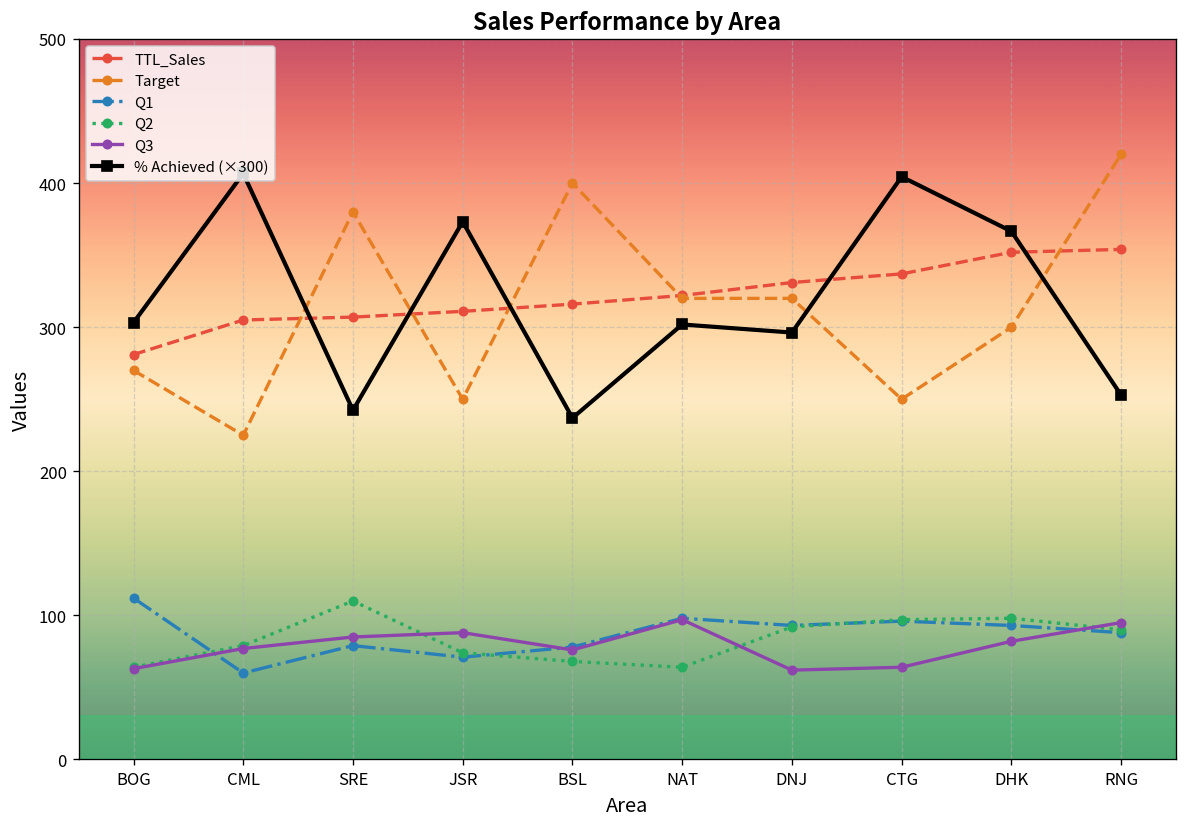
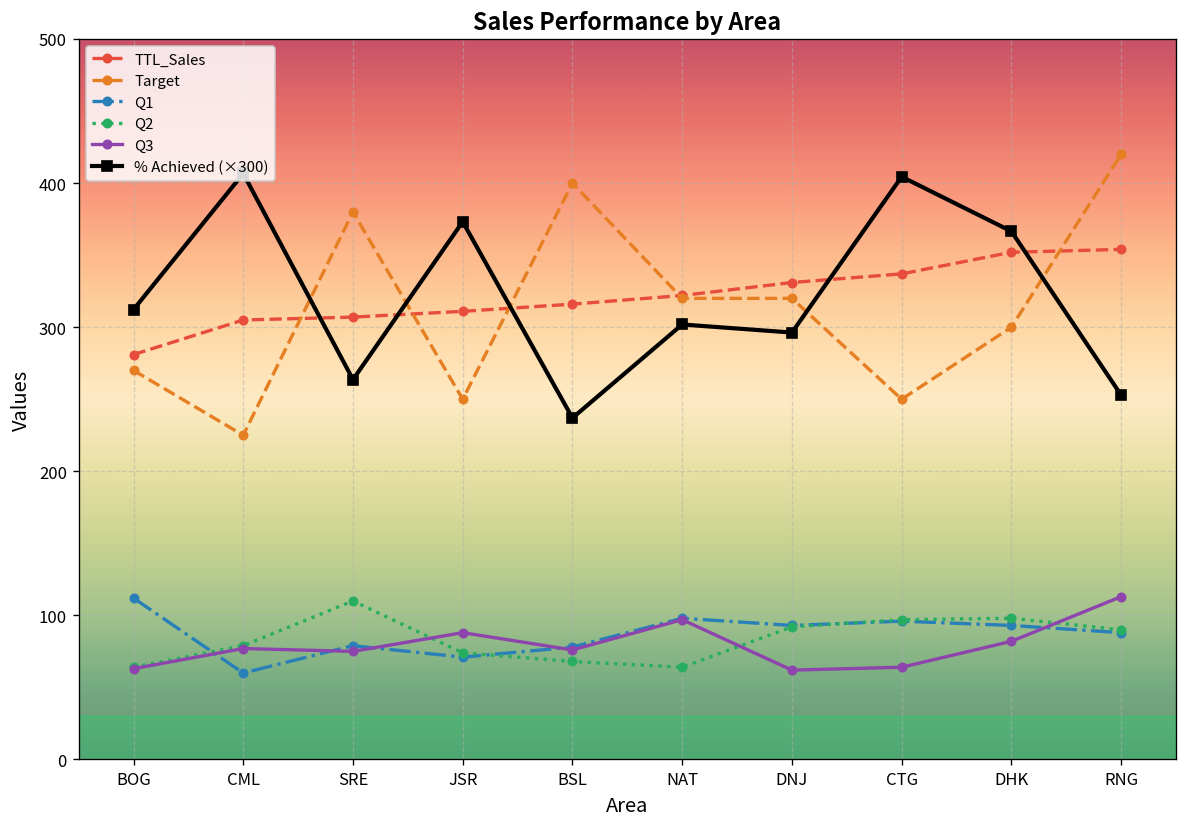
  {
    "Q1": {
      "BOG": 112,
      "CML": 60,
      "SRE": 79,
      "JSR": 71,
      "DHK": 93
    },
    "Q2": {
      "SRE": 110,
      "JSR": 74,
      "BSL": 68,
      "NAT": 64,
      "DHK": 98
    },
    "Q3": {
-     "SRE": 85,
+     "SRE": 75,
      "JSR": 88,
      "DNJ": 62,
      "CTG": 64,
      "DHK": 82,
-     "RNG": 95
+     "RNG": 113
    },
    "% Achieved (×300)": {
-     "BOG": 303,
-     "SRE": 242,
+     "BOG": 312,
+     "SRE": 264,
      "JSR": 373,
      "BSL": 237,
      "NAT": 302,
      "DNJ": 296,
      "CTG": 404,
      "DHK": 367,
      "RNG": 253
    }
  }
